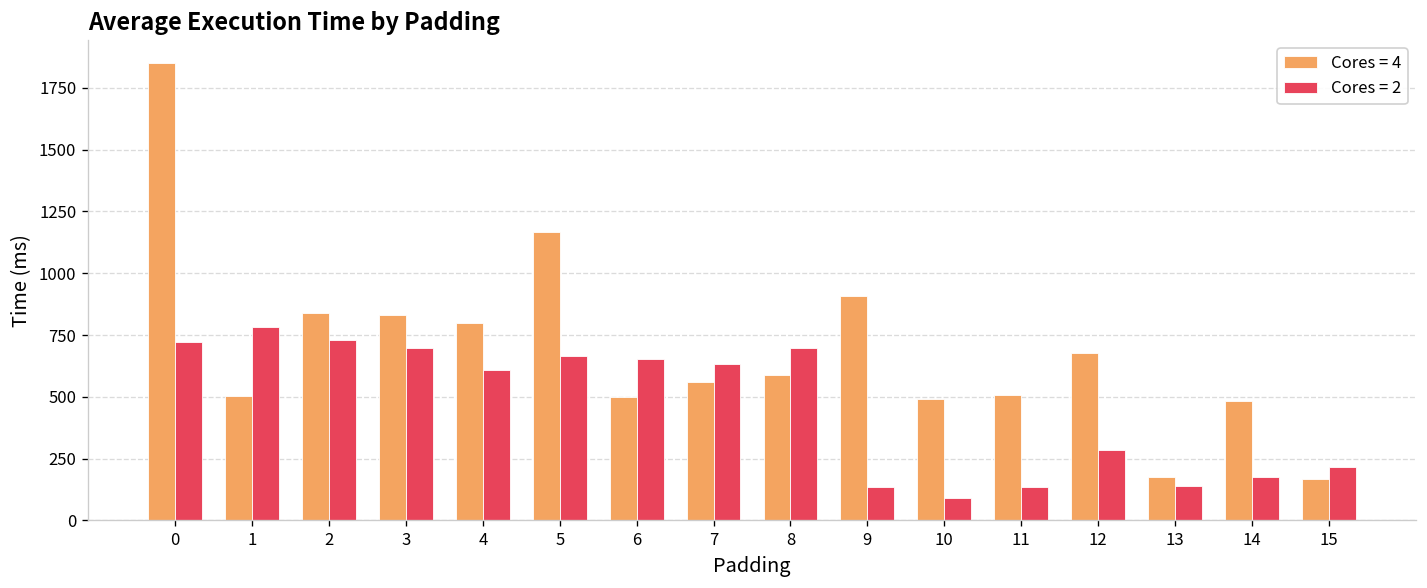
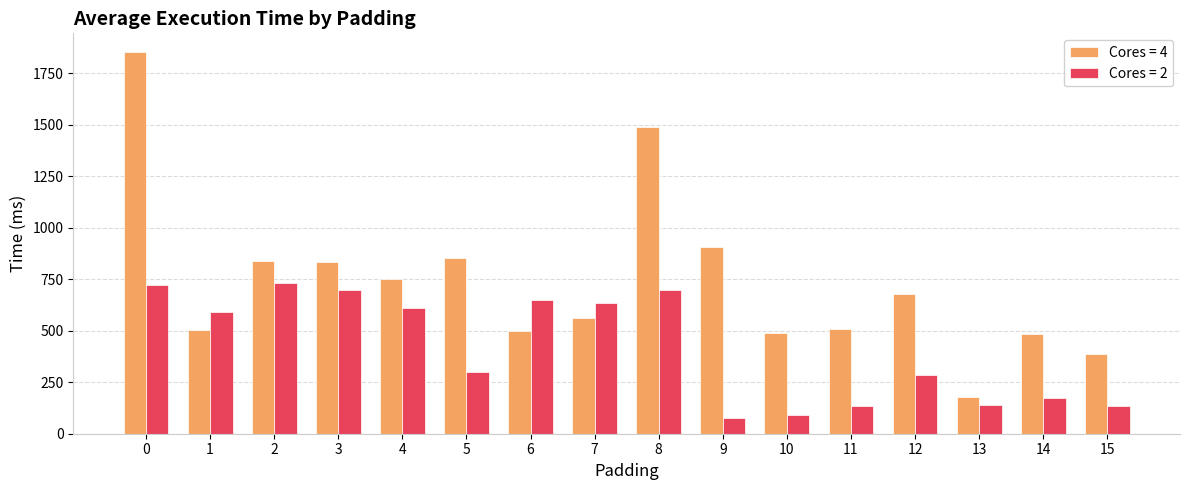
  {
    "Cores = 4": {
      "0": 1850,
      "1": 500,
      "2": 840,
      "3": 830,
-     "4": 800,
-     "5": 1170,
+     "4": 750,
+     "5": 850,
      "6": 500,
      "7": 560,
-     "8": 590,
+     "8": 1490,
      "9": 910,
      "10": 490,
      "11": 510,
      "12": 680,
      "13": 180,
      "14": 480,
-     "15": 170
+     "15": 390
    },
    "Cores = 2": {
      "0": 720,
-     "1": 780,
+     "1": 590,
      "2": 730,
      "3": 700,
      "4": 610,
-     "5": 670,
+     "5": 300,
      "6": 650,
      "7": 630,
      "8": 700,
-     "9": 140,
+     "9": 80,
      "10": 90,
      "11": 130,
      "12": 280,
      "13": 140,
      "14": 180,
-     "15": 220
+     "15": 140
    }
  }
